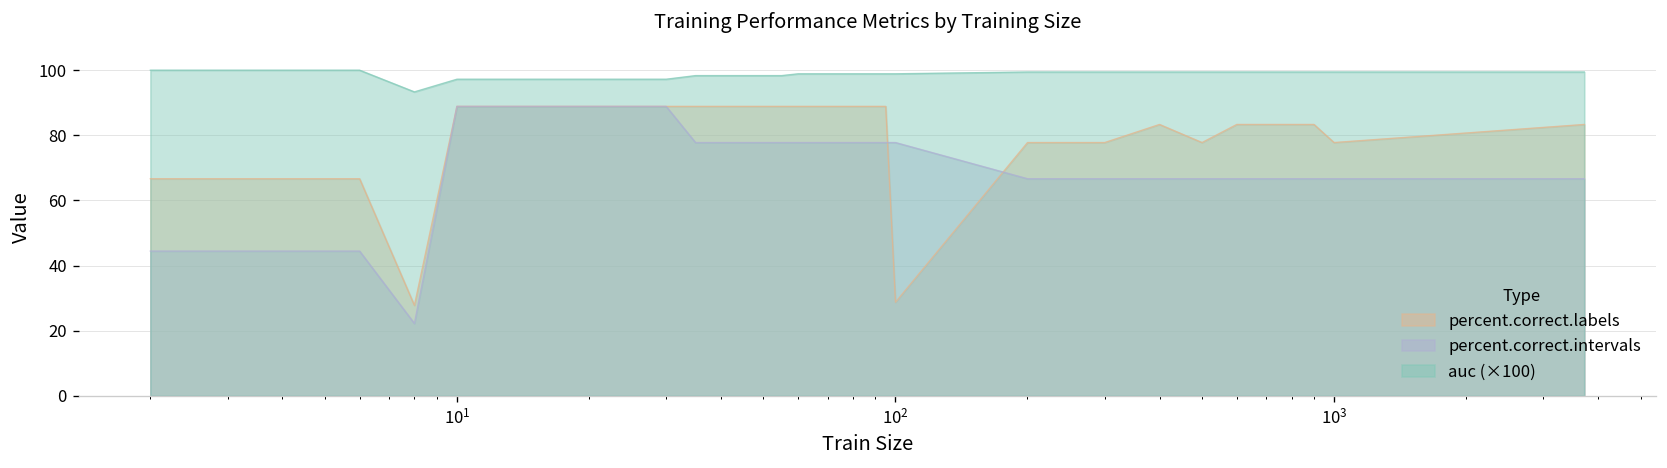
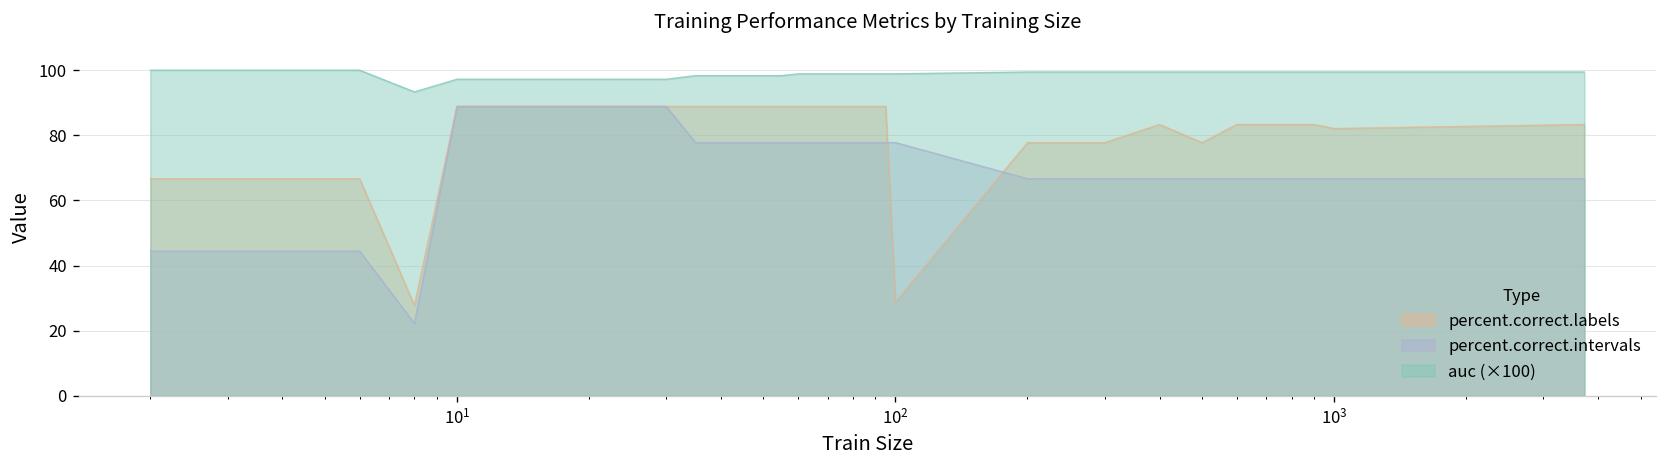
  {
    "percent.correct.labels": {
      "10^2": 29,
-     "10^3": 78
+     "10^3": 82
    }
  }
